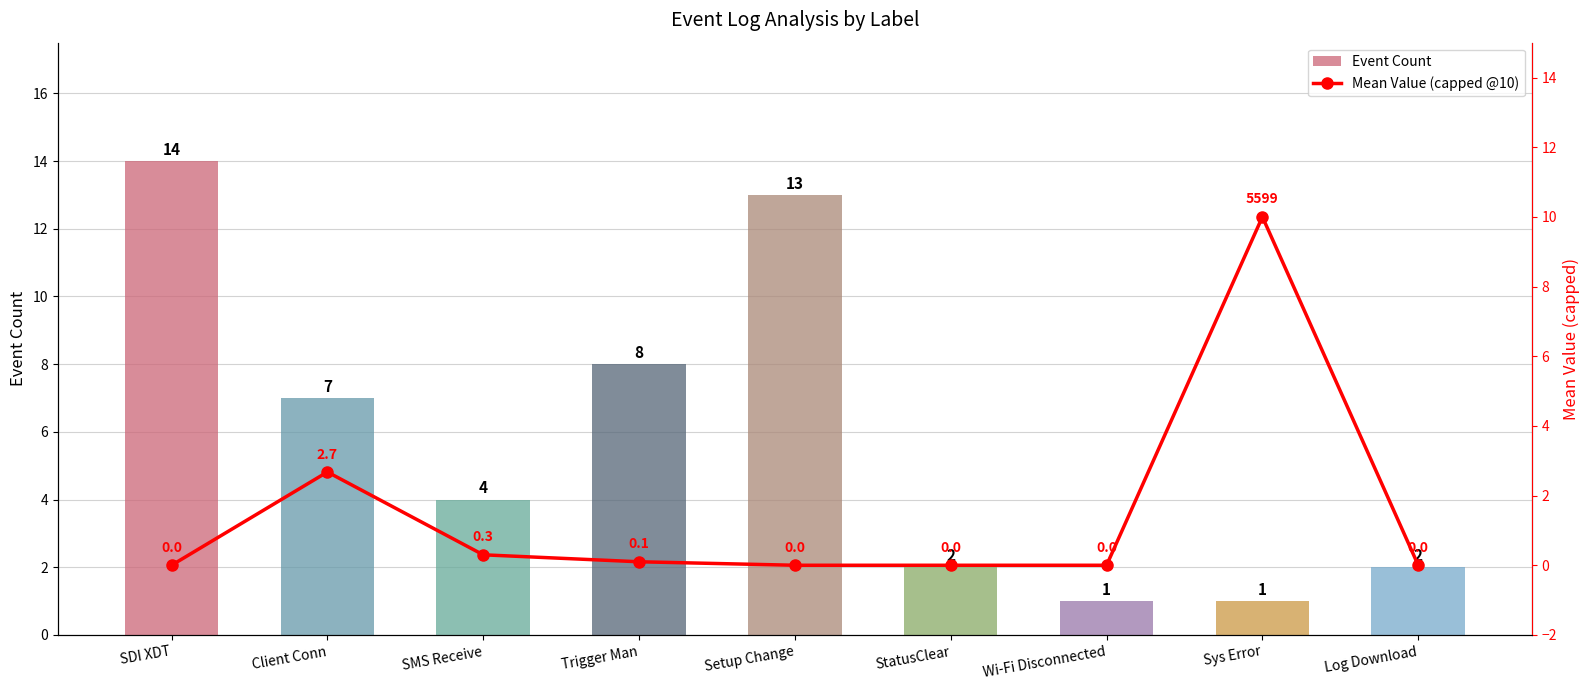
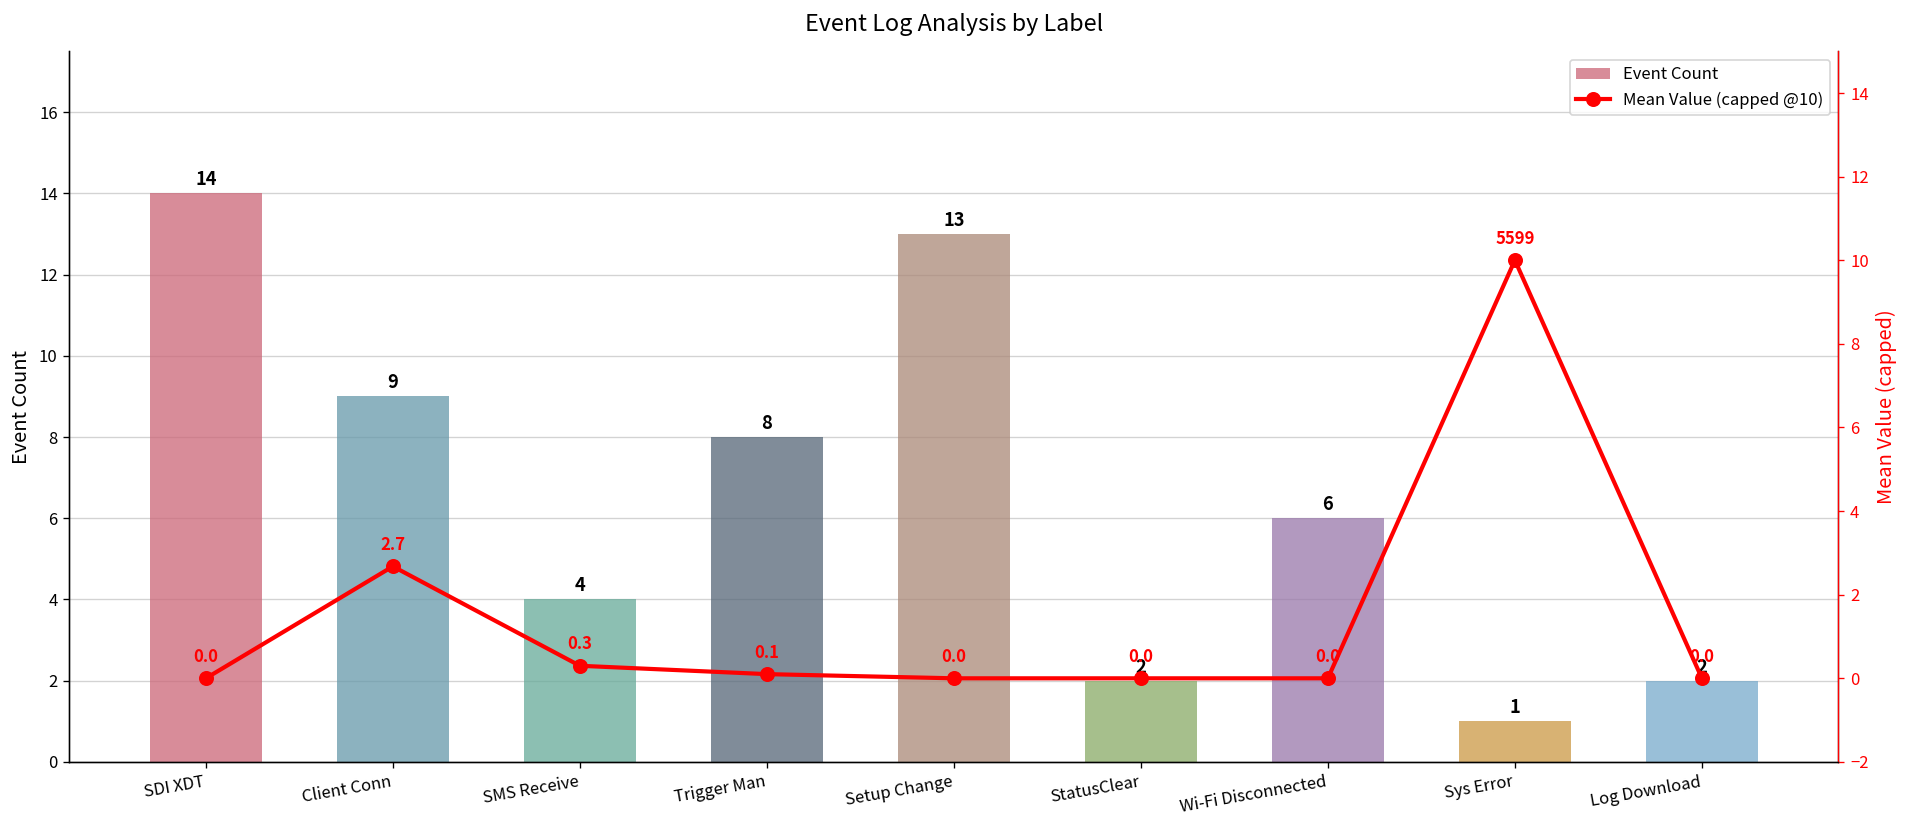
  {
    "Event Count": {
      "SDI XDT": 14,
-     "Client Conn": 7,
+     "Client Conn": 9,
      "SMS Receive": 4,
      "Trigger Man": 8,
      "Setup Change": 13,
-     "Wi-Fi Disconnected": 1,
+     "Wi-Fi Disconnected": 6,
      "Sys Error": 1
    },
    "Mean Value (capped @10)": {
      "SDI XDT": 0.0,
      "Client Conn": 2.7,
      "SMS Receive": 0.3,
      "Trigger Man": 0.1,
      "Setup Change": 0.0,
      "Wi-Fi Disconnected": 0.0
    }
  }
